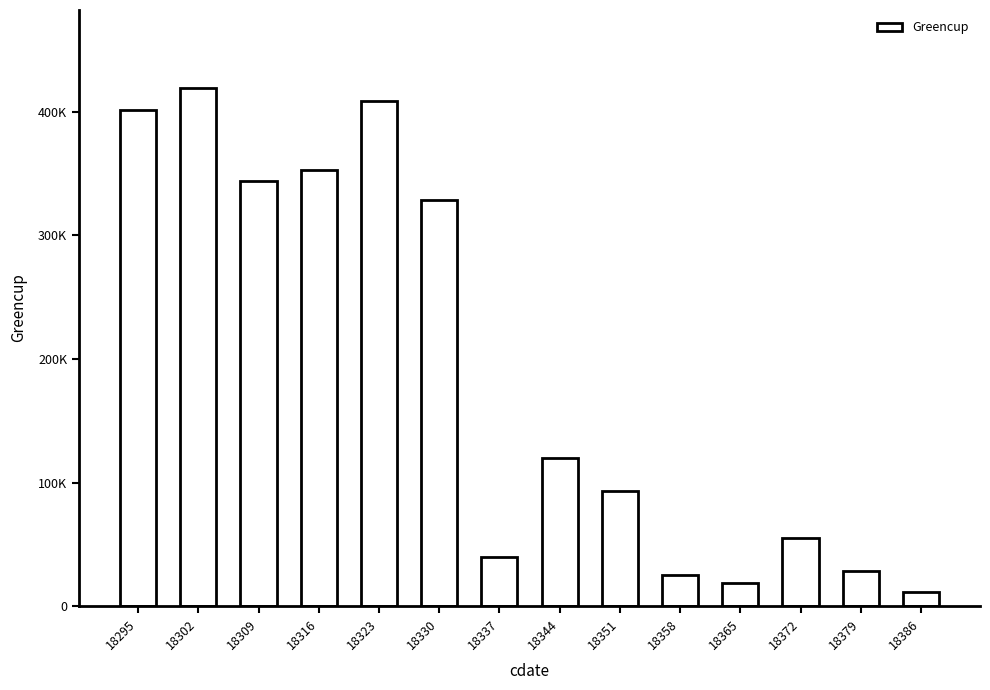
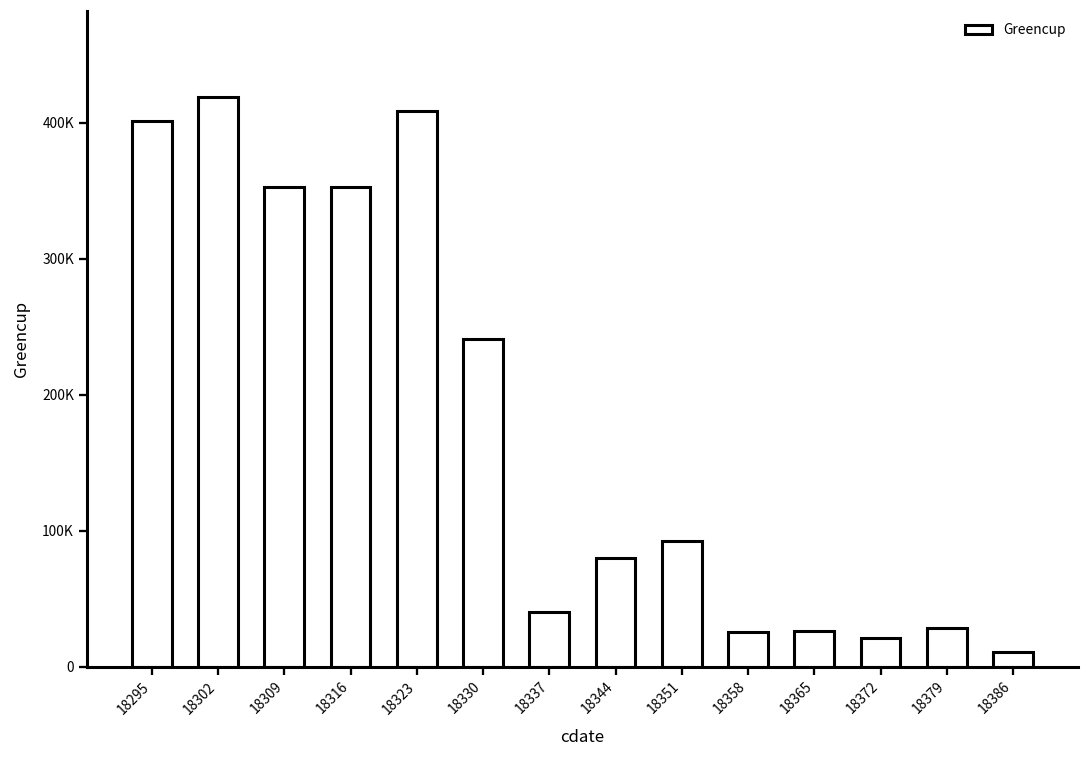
  {
    "18295": 401000,
    "18302": 419000,
-   "18309": 344000,
+   "18309": 353000,
    "18316": 353000,
    "18323": 408000,
-   "18330": 329000,
+   "18330": 241000,
    "18337": 40000,
-   "18344": 120000,
+   "18344": 80000,
    "18351": 93000,
    "18358": 25000,
-   "18365": 18000,
-   "18372": 55000,
+   "18365": 26000,
+   "18372": 21000,
    "18379": 29000,
    "18386": 11000
  }
